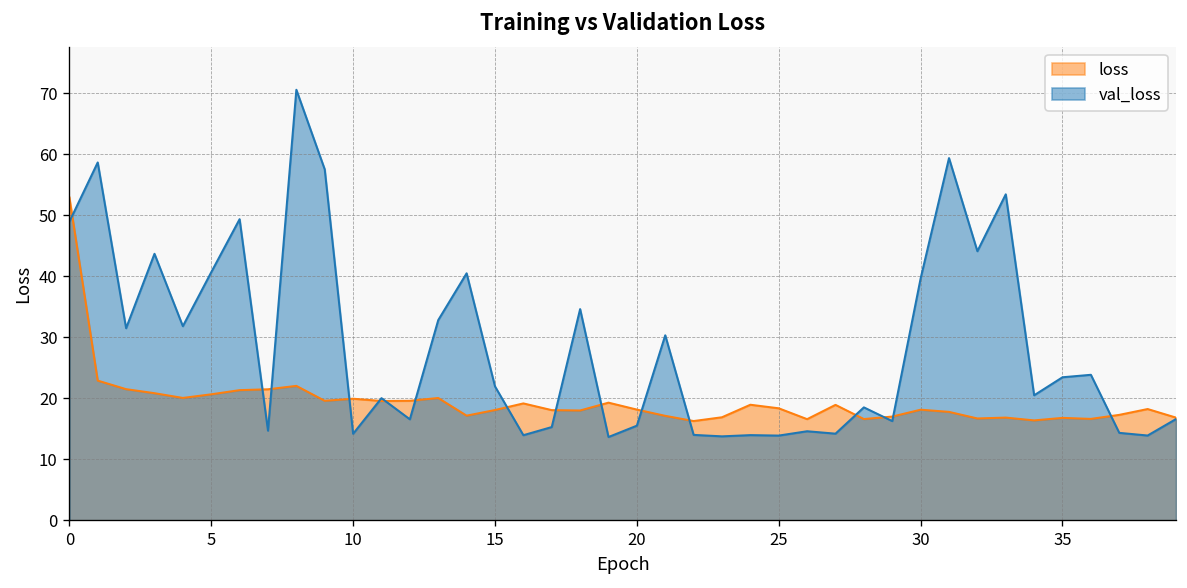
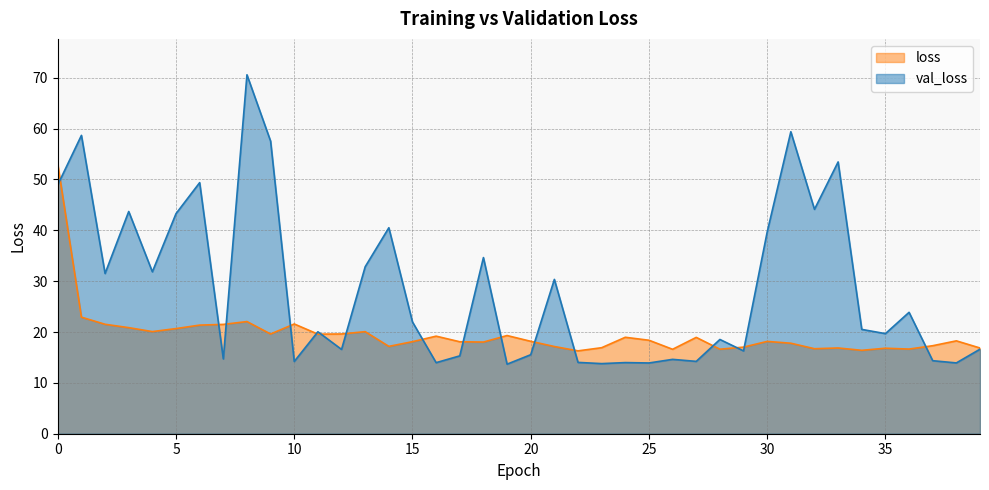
  {
    "loss": {
      "0": 53,
      "5": 21,
-     "10": 20,
+     "10": 22,
      "15": 18,
      "20": 18,
      "25": 18,
      "30": 18,
      "35": 17
    },
    "val_loss": {
      "0": 49,
-     "5": 41,
+     "5": 43,
      "10": 14,
      "15": 22,
      "20": 16,
      "25": 14,
      "30": 40,
-     "35": 23
+     "35": 20
    }
  }
